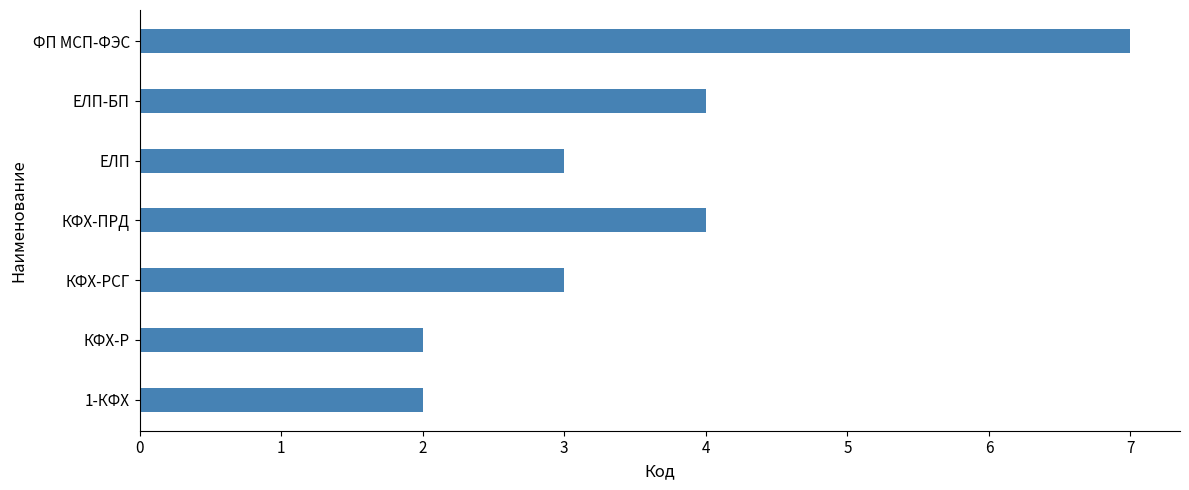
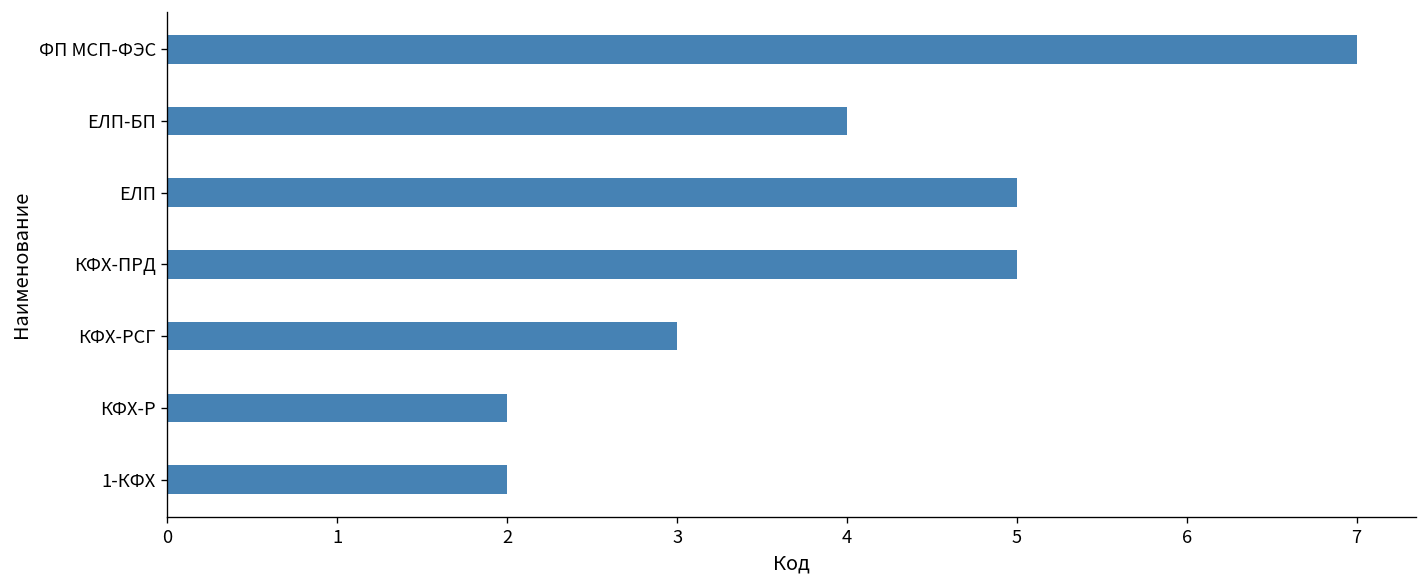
  {
    "ФП МСП-ФЭС": 7,
    "ЕЛП-БП": 4,
-   "ЕЛП": 3,
-   "КФХ-ПРД": 4,
+   "ЕЛП": 5,
+   "КФХ-ПРД": 5,
    "КФХ-РСГ": 3,
    "КФХ-Р": 2,
    "1-КФХ": 2
  }
